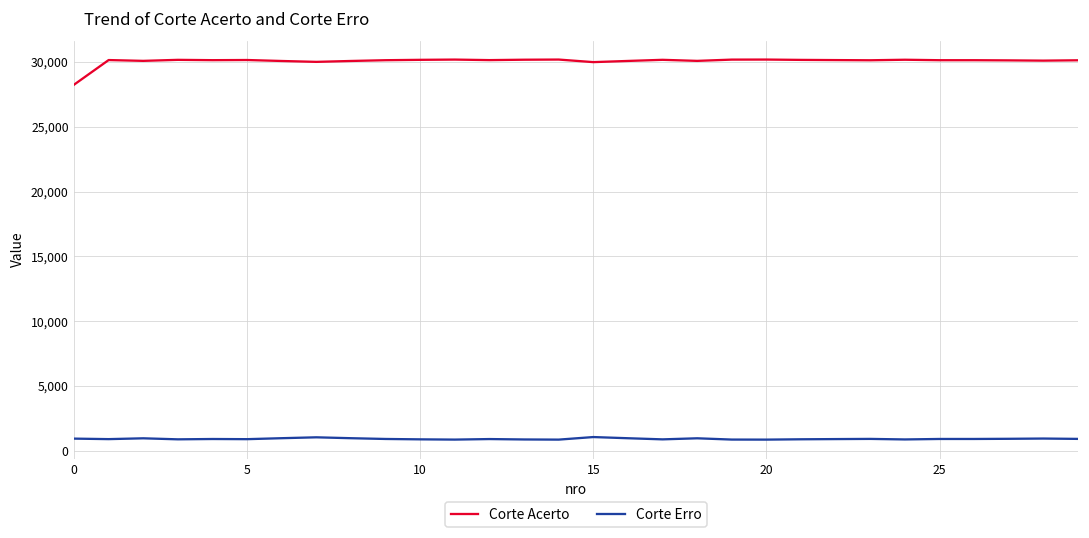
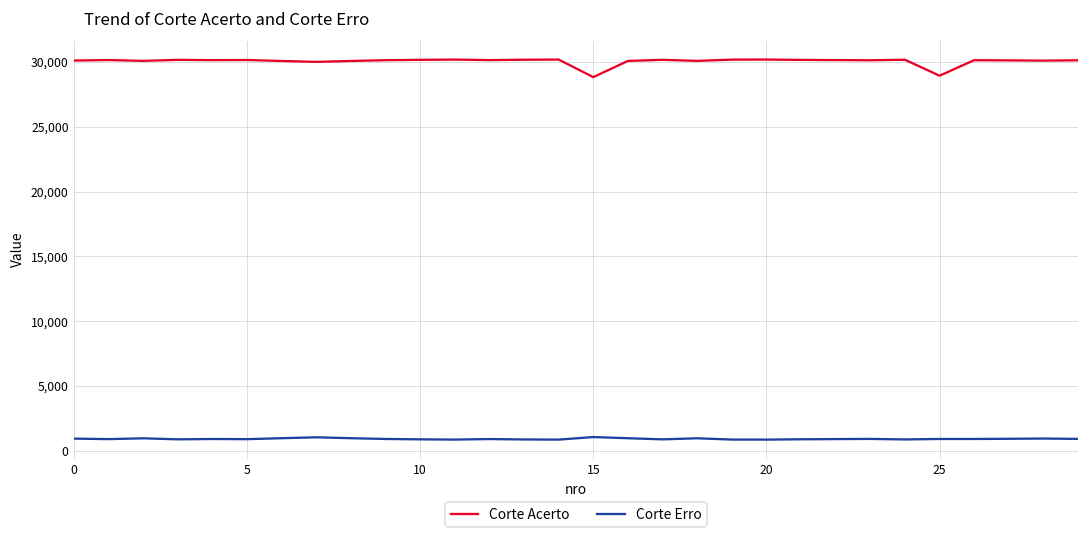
  {
    "Corte Acerto": {
-     "0": "28,200",
+     "0": "30,100",
      "5": "30,200",
      "10": "30,200",
-     "15": "30,000",
+     "15": "28,800",
      "20": "30,200",
-     "25": "30,100"
+     "25": "28,900"
    },
    "Corte Erro": {
      "0": "900",
      "5": "900",
      "10": "900",
      "15": "1,100",
      "20": "900",
      "25": "900"
    }
  }
